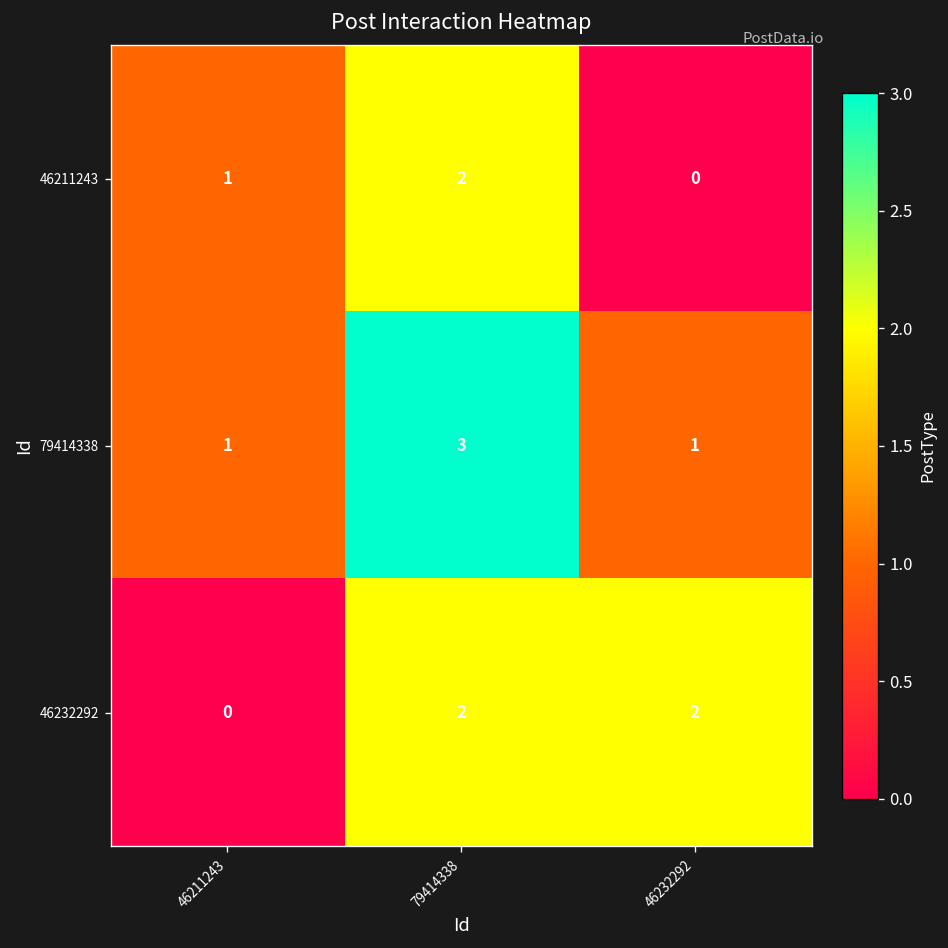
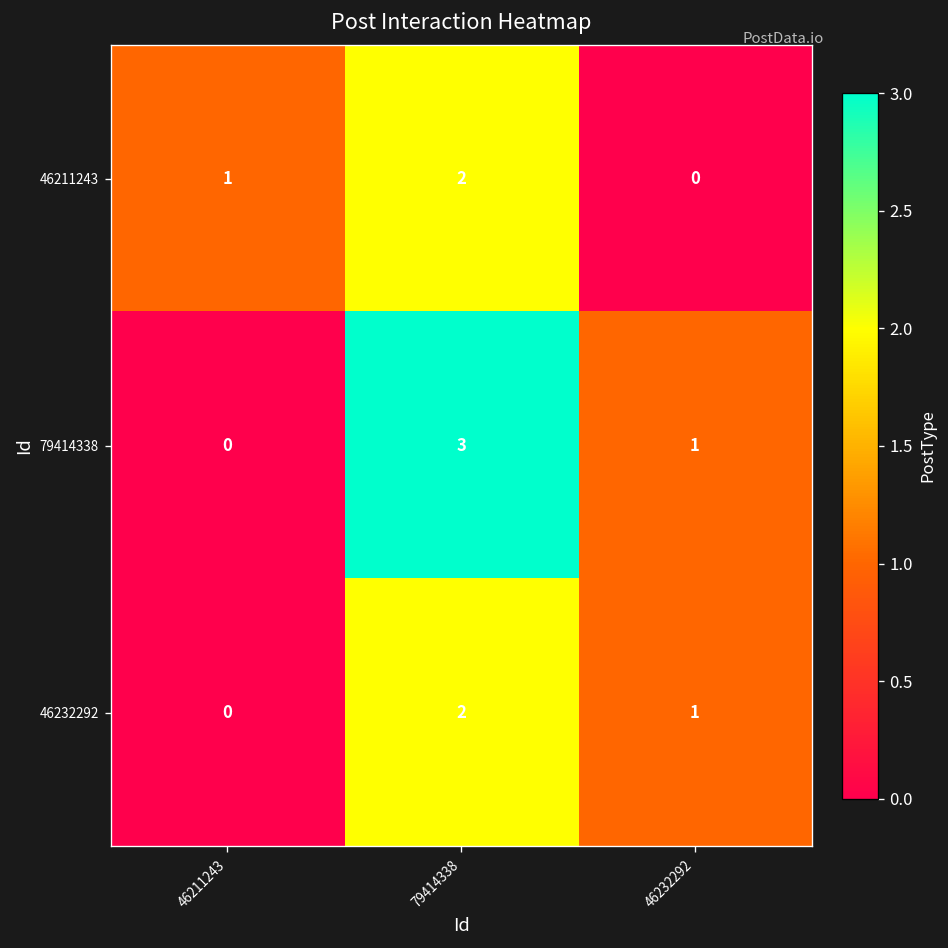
  {
    "46211243": {
      "46211243": 1,
      "79414338": 2,
      "46232292": 0
    },
    "79414338": {
-     "46211243": 1,
+     "46211243": 0,
      "79414338": 3,
      "46232292": 1
    },
    "46232292": {
      "46211243": 0,
      "79414338": 2,
-     "46232292": 2
+     "46232292": 1
    }
  }
